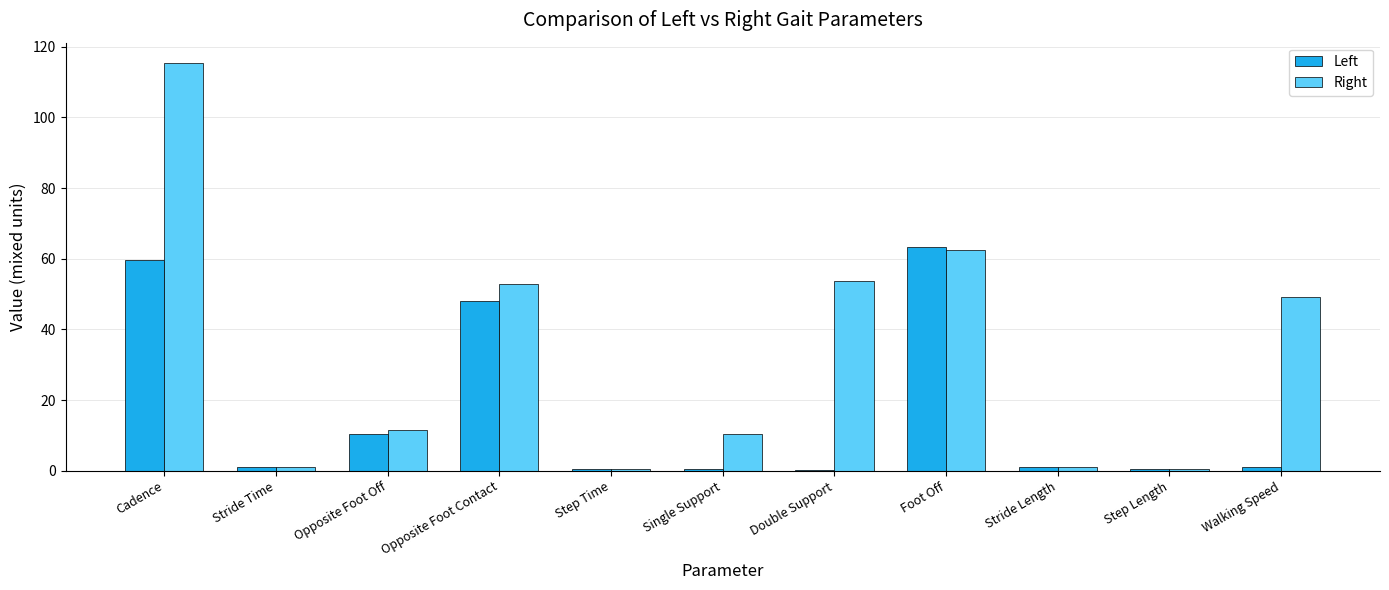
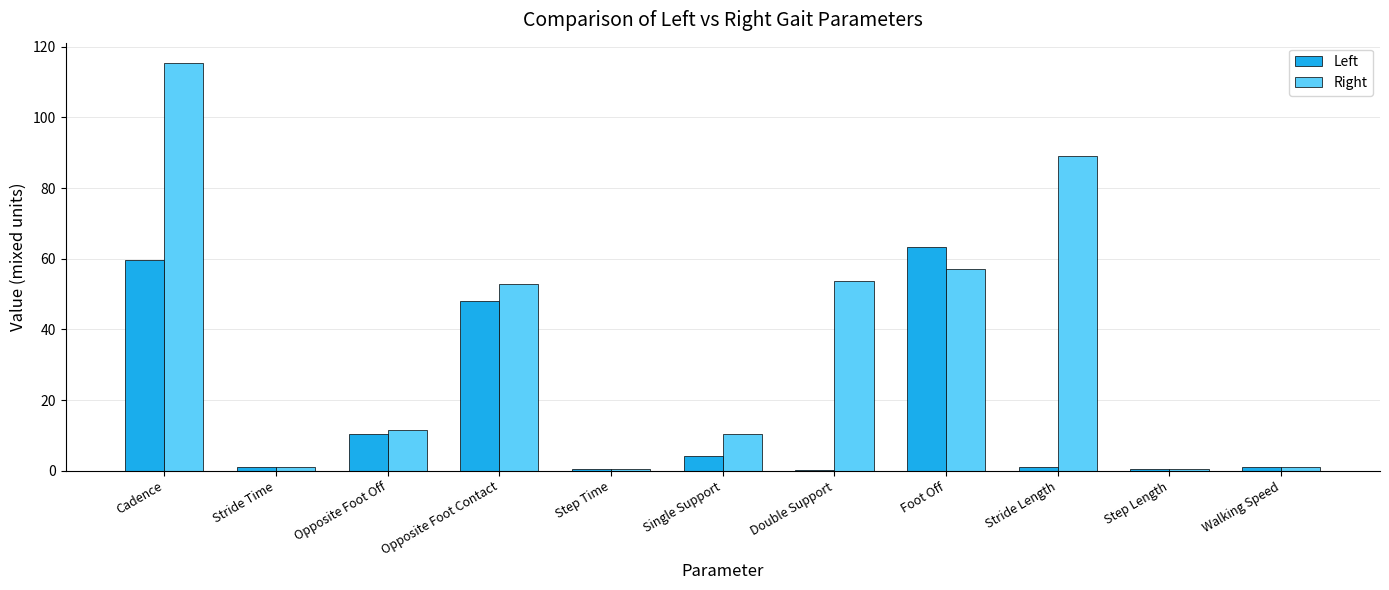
  {
    "Left": {
      "Cadence": 60,
      "Stride Time": 1,
      "Opposite Foot Off": 10,
      "Opposite Foot Contact": 48,
-     "Single Support": 0,
+     "Single Support": 4,
      "Foot Off": 63,
      "Stride Length": 1,
      "Walking Speed": 1
    },
    "Right": {
      "Cadence": 115,
      "Stride Time": 1,
      "Opposite Foot Off": 12,
      "Opposite Foot Contact": 53,
      "Single Support": 10,
      "Double Support": 54,
-     "Foot Off": 63,
-     "Stride Length": 1,
-     "Walking Speed": 49
+     "Foot Off": 57,
+     "Stride Length": 89,
+     "Walking Speed": 1
    }
  }
